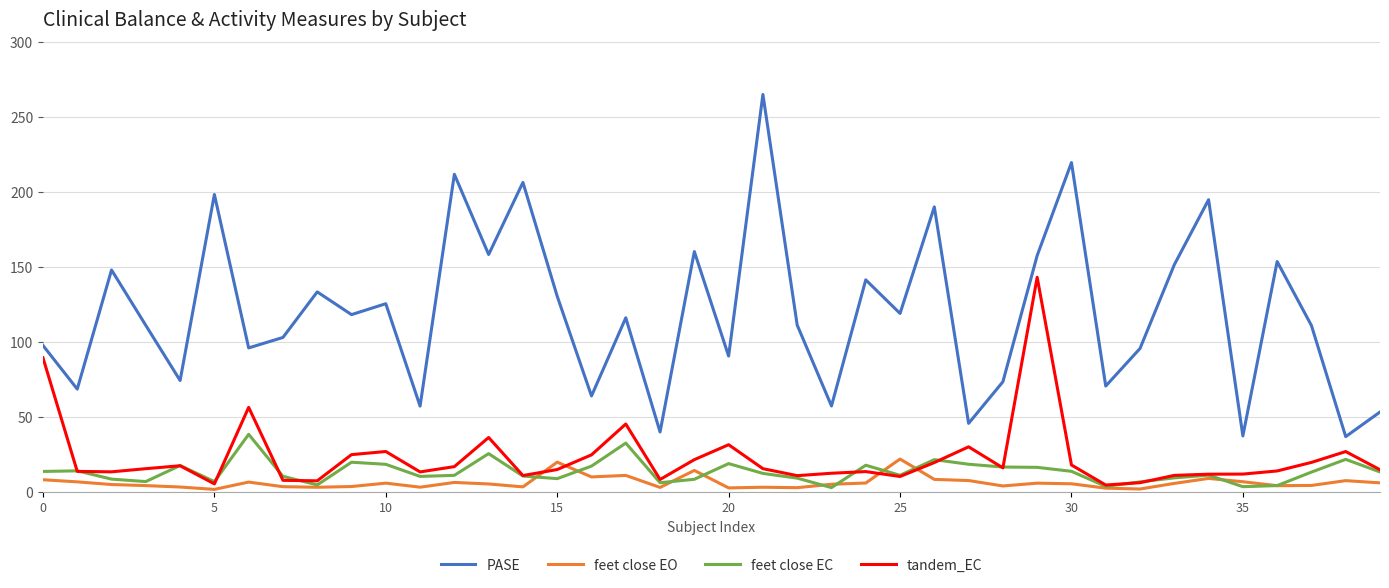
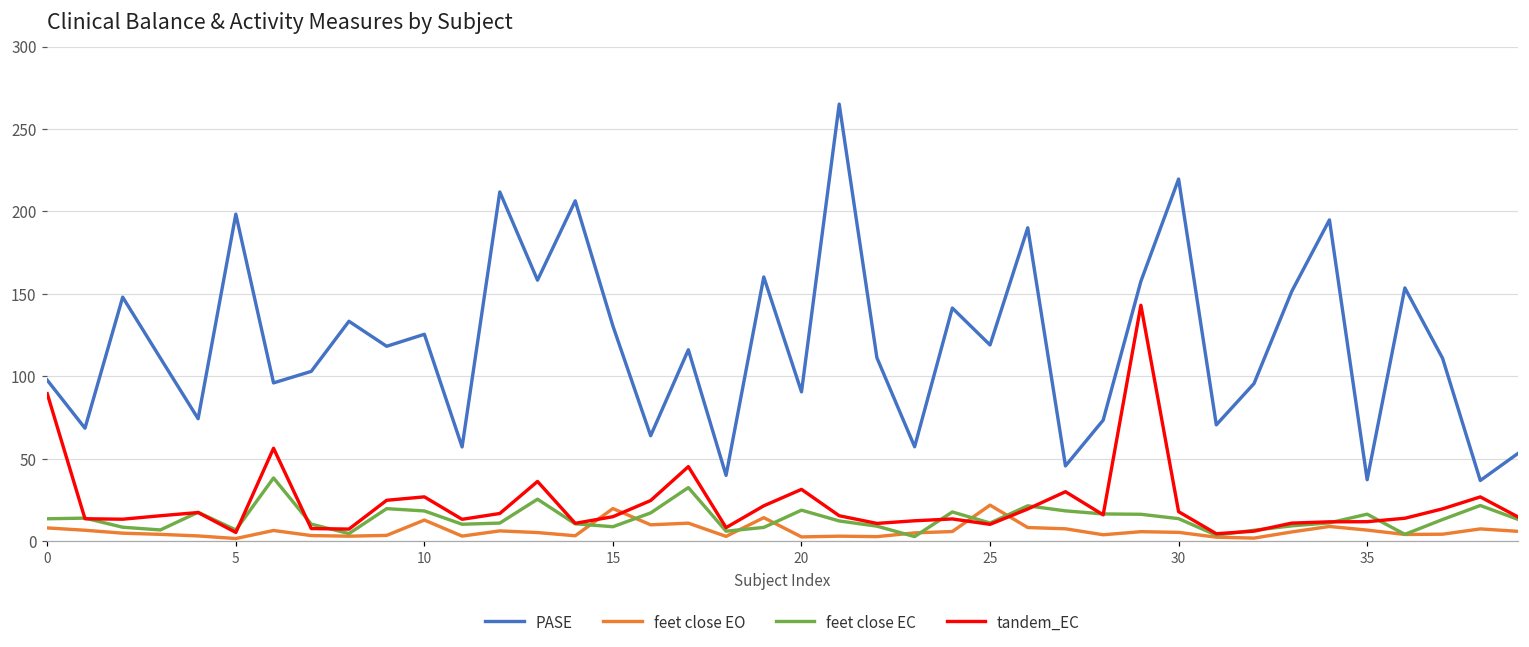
  {
    "PASE": {
      "0": 98,
      "5": 198,
      "10": 126,
      "15": 131,
      "20": 91,
      "25": 119,
      "30": 220,
      "35": 37
    },
    "feet close EO": {
      "0": 8,
      "5": 2,
-     "10": 6,
+     "10": 13,
      "15": 20,
      "20": 3,
      "25": 22,
      "30": 5,
      "35": 7
    },
    "feet close EC": {
      "0": 14,
      "10": 18,
      "15": 9,
      "20": 19,
      "30": 14,
-     "35": 4
+     "35": 16
    },
    "tandem_EC": {
      "0": 90,
      "10": 27,
      "15": 15,
      "20": 32,
      "30": 18,
      "35": 12
    }
  }
